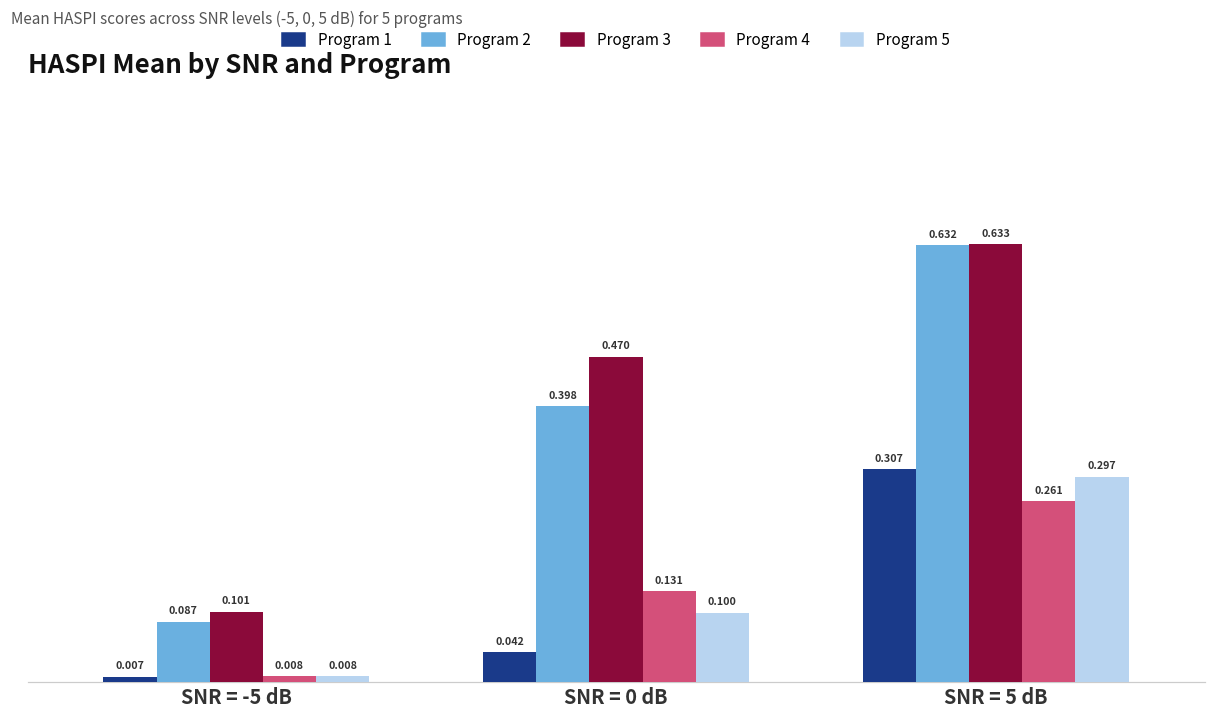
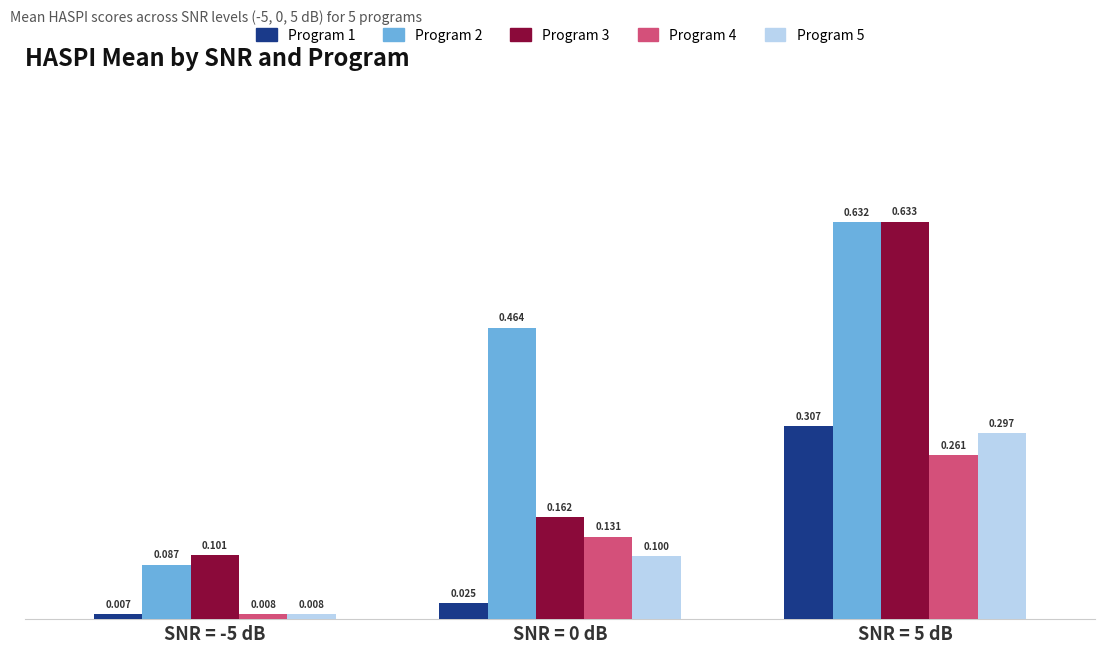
  {
    "Program 1": {
      "SNR = -5 dB": 0.007,
-     "SNR = 0 dB": 0.042,
+     "SNR = 0 dB": 0.025,
      "SNR = 5 dB": 0.307
    },
    "Program 2": {
      "SNR = -5 dB": 0.087,
-     "SNR = 0 dB": 0.398,
+     "SNR = 0 dB": 0.464,
      "SNR = 5 dB": 0.632
    },
    "Program 3": {
      "SNR = -5 dB": 0.101,
-     "SNR = 0 dB": 0.470,
+     "SNR = 0 dB": 0.162,
      "SNR = 5 dB": 0.633
    },
    "Program 4": {
      "SNR = -5 dB": 0.008,
      "SNR = 0 dB": 0.131,
      "SNR = 5 dB": 0.261
    },
    "Program 5": {
      "SNR = -5 dB": 0.008,
      "SNR = 0 dB": 0.100,
      "SNR = 5 dB": 0.297
    }
  }
